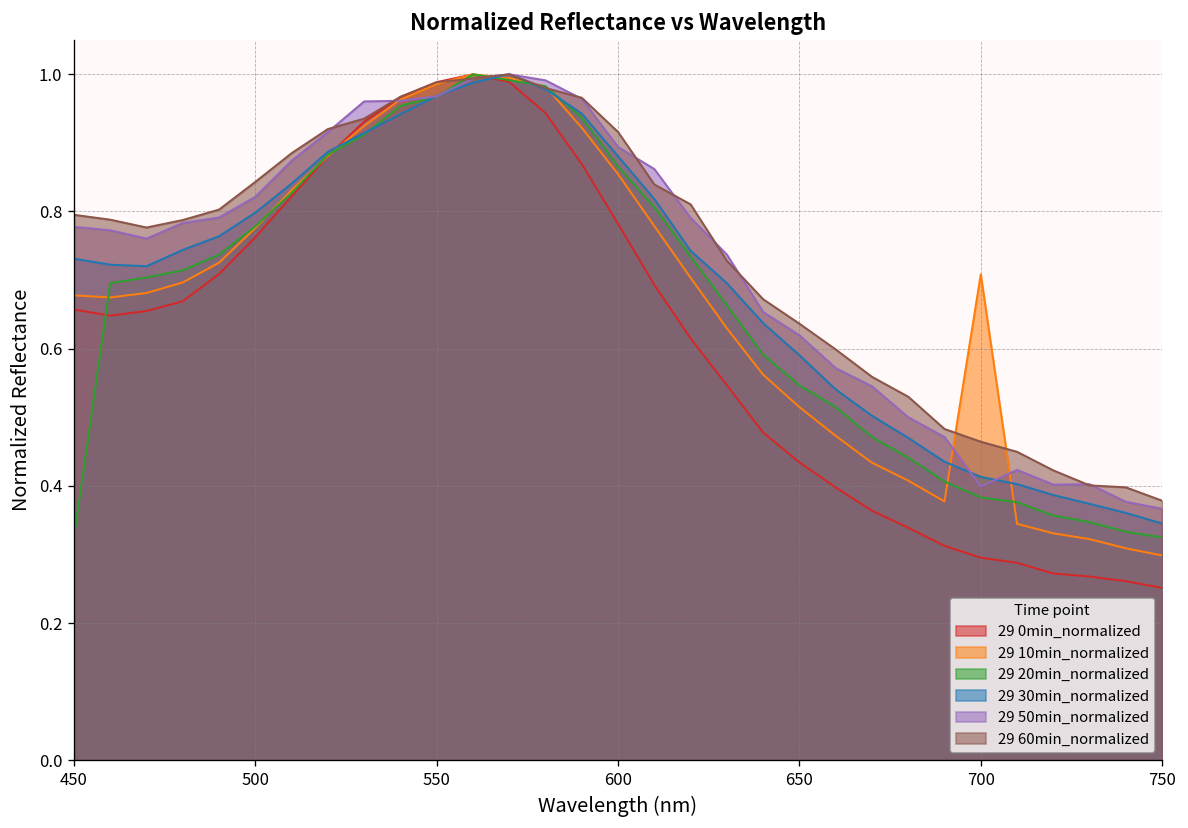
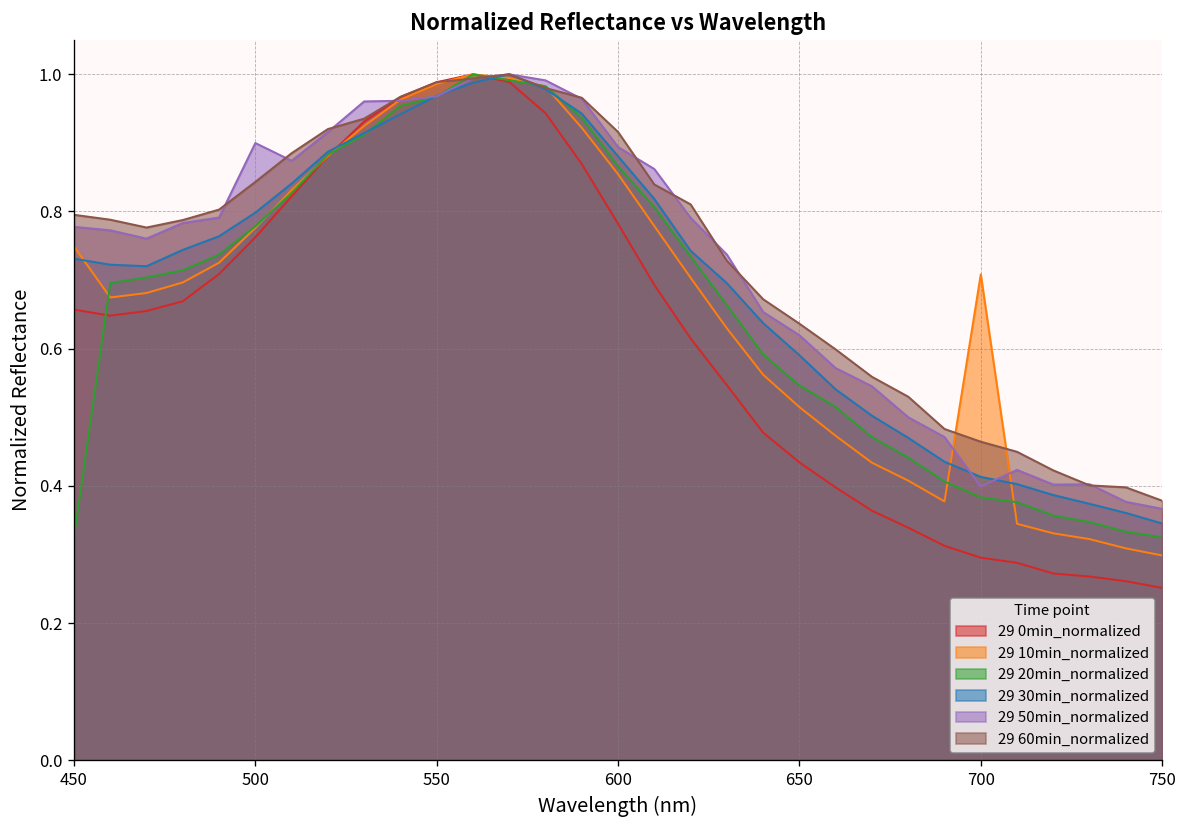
  {
    "29 0min_normalized": {
      "450": 0.66,
      "500": 0.76,
      "600": 0.78,
      "650": 0.43,
      "700": 0.30,
      "750": 0.25
    },
    "29 10min_normalized": {
-     "450": 0.68,
+     "450": 0.75,
      "600": 0.85,
      "650": 0.51,
      "700": 0.71,
      "750": 0.30
    },
    "29 20min_normalized": {
      "450": 0.33,
      "600": 0.87,
      "650": 0.55,
      "700": 0.38,
      "750": 0.32
    },
    "29 30min_normalized": {
      "450": 0.73,
      "500": 0.80,
      "600": 0.88,
      "650": 0.59,
      "700": 0.41,
      "750": 0.35
    },
    "29 50min_normalized": {
      "450": 0.78,
-     "500": 0.82,
+     "500": 0.90,
      "600": 0.89,
      "650": 0.62,
      "700": 0.40,
      "750": 0.37
    },
    "29 60min_normalized": {
      "450": 0.80,
      "500": 0.84,
      "600": 0.92,
      "650": 0.64,
      "700": 0.46,
      "750": 0.38
    }
  }
